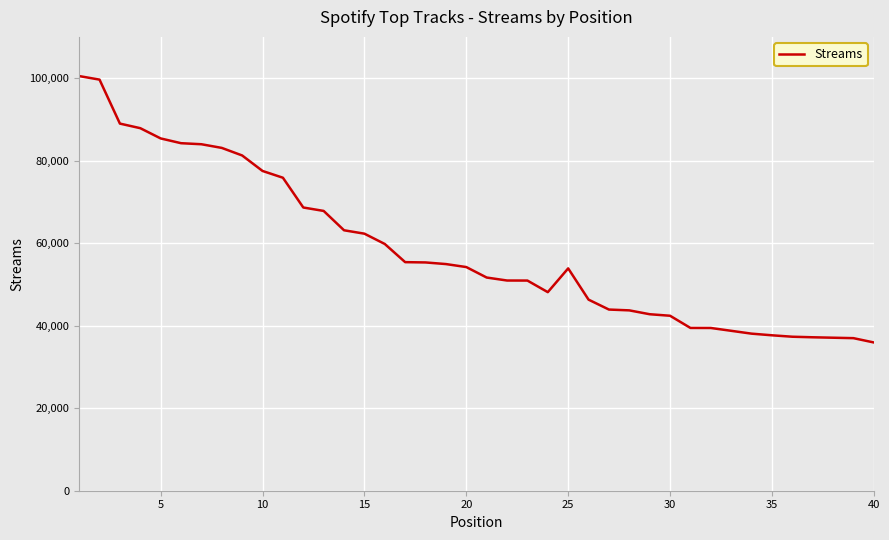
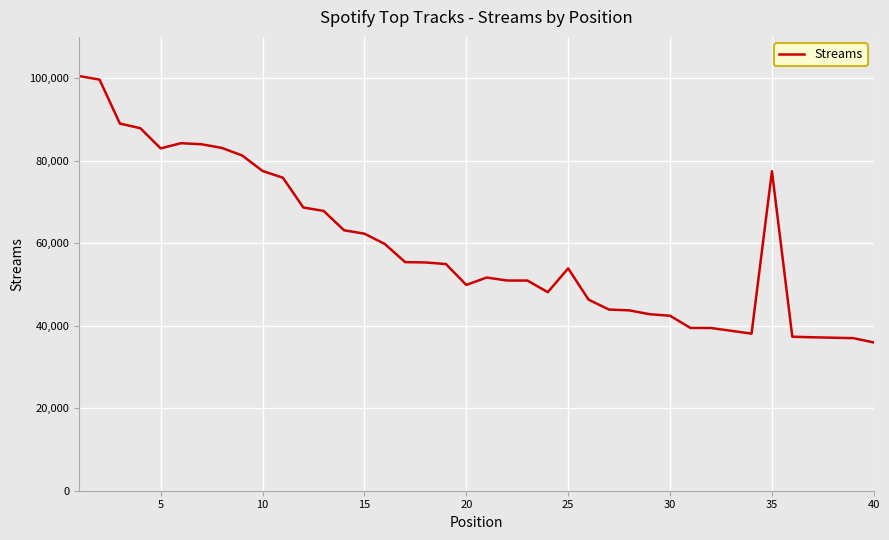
  {
-   "5": "85,000",
+   "5": "83,000",
    "10": "78,000",
    "15": "62,000",
-   "20": "54,000",
+   "20": "50,000",
    "25": "54,000",
    "30": "42,000",
-   "35": "38,000",
+   "35": "77,000",
    "40": "36,000"
  }
